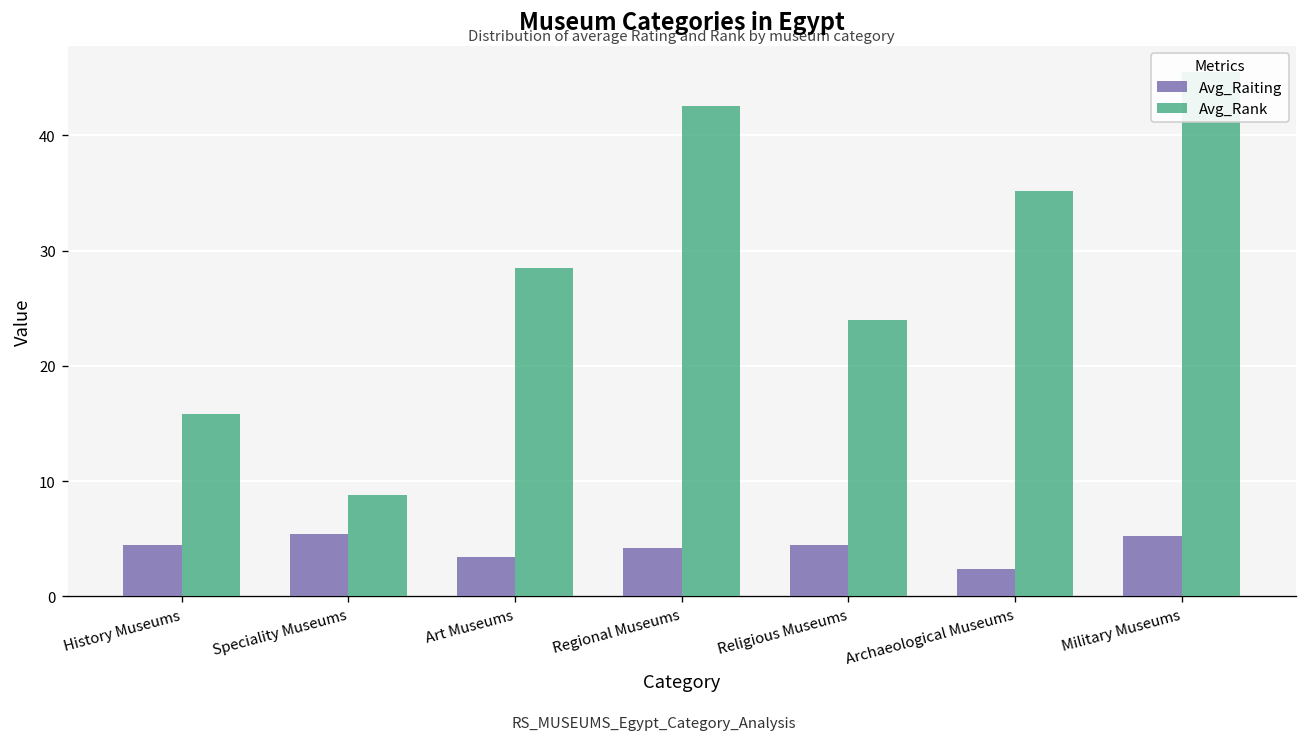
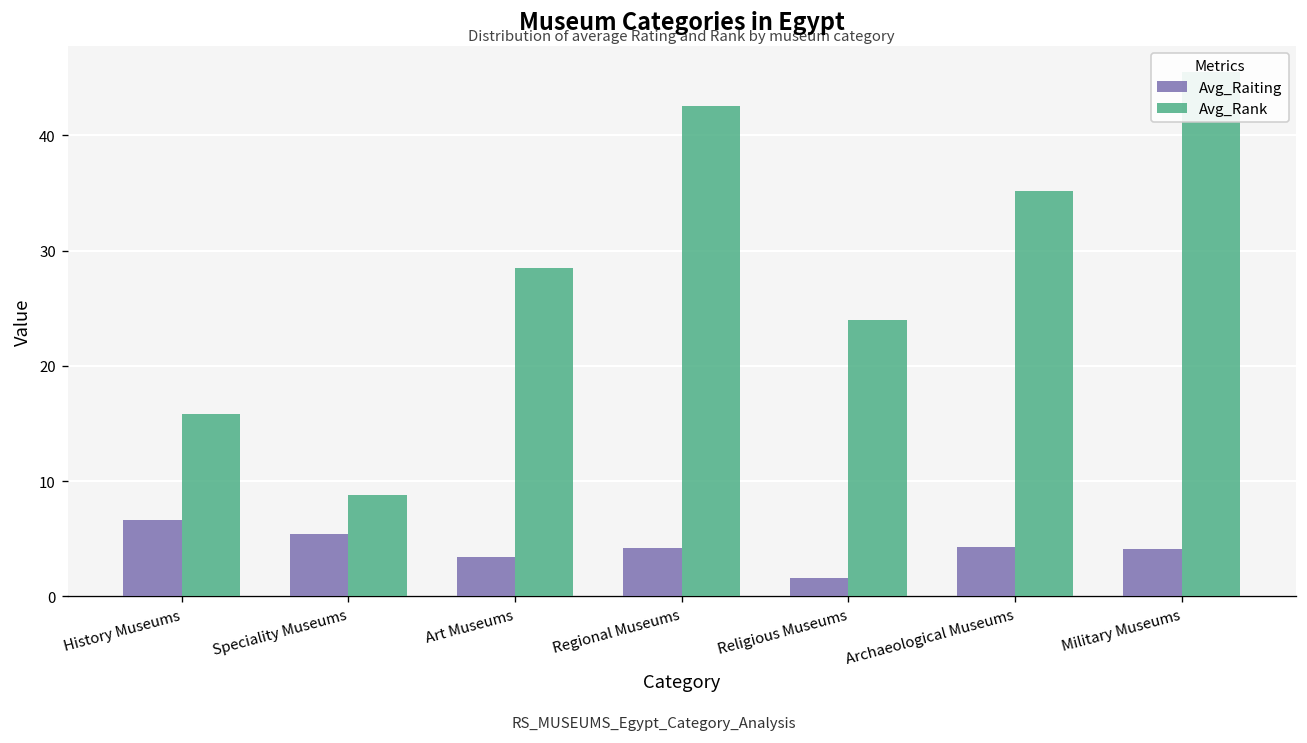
  {
    "Avg_Raiting": {
-     "History Museums": 5,
+     "History Museums": 7,
      "Speciality Museums": 5,
      "Art Museums": 3,
      "Regional Museums": 4,
-     "Religious Museums": 5,
-     "Archaeological Museums": 2,
-     "Military Museums": 5
+     "Religious Museums": 2,
+     "Archaeological Museums": 4,
+     "Military Museums": 4
    },
    "Avg_Rank": {
      "History Museums": 16,
      "Speciality Museums": 9,
      "Art Museums": 29,
      "Regional Museums": 43,
      "Religious Museums": 24,
      "Archaeological Museums": 35
    }
  }
